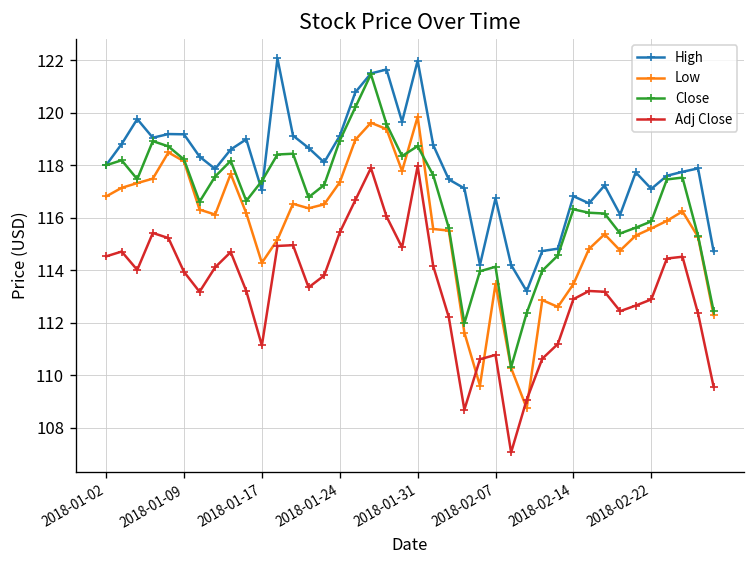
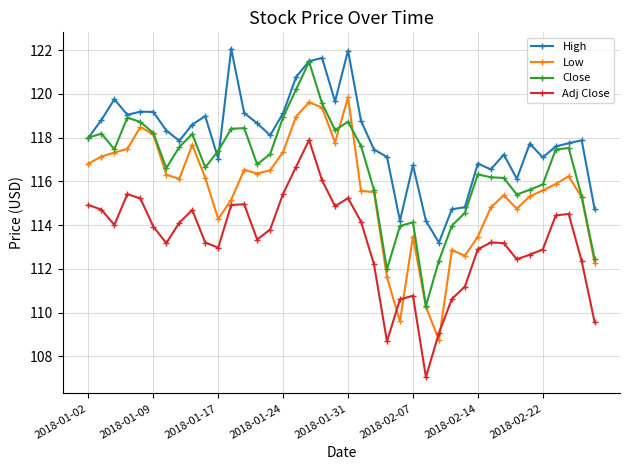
  {
    "High": {
      "2018-01-09": 119.2,
      "2018-01-17": 117.0,
      "2018-01-24": 119.1,
      "2018-01-31": 122.0,
      "2018-02-07": 116.7,
      "2018-02-14": 116.8,
      "2018-02-22": 117.1
    },
    "Low": {
      "2018-01-02": 116.8,
      "2018-01-17": 114.3,
      "2018-01-24": 117.3,
      "2018-01-31": 119.8,
      "2018-02-07": 113.5,
      "2018-02-14": 113.5,
      "2018-02-22": 115.6
    },
    "Close": {
      "2018-01-17": 117.4,
      "2018-01-24": 118.9,
      "2018-01-31": 118.7,
      "2018-02-07": 114.1,
      "2018-02-14": 116.3,
      "2018-02-22": 115.9
    },
    "Adj Close": {
-     "2018-01-02": 114.5,
+     "2018-01-02": 114.9,
      "2018-01-09": 113.9,
-     "2018-01-17": 111.1,
+     "2018-01-17": 113.0,
      "2018-01-24": 115.4,
-     "2018-01-31": 118.0,
+     "2018-01-31": 115.2,
      "2018-02-07": 110.8,
      "2018-02-14": 112.9,
      "2018-02-22": 112.9
    }
  }
